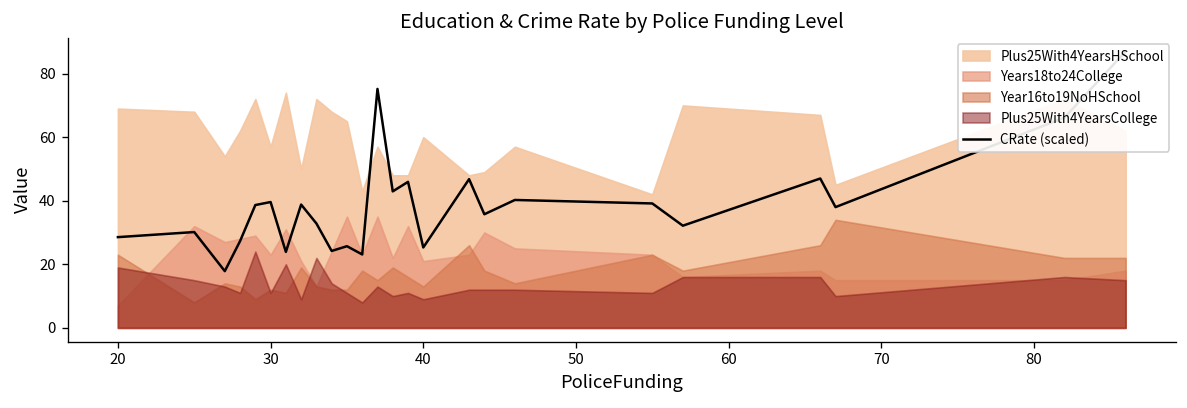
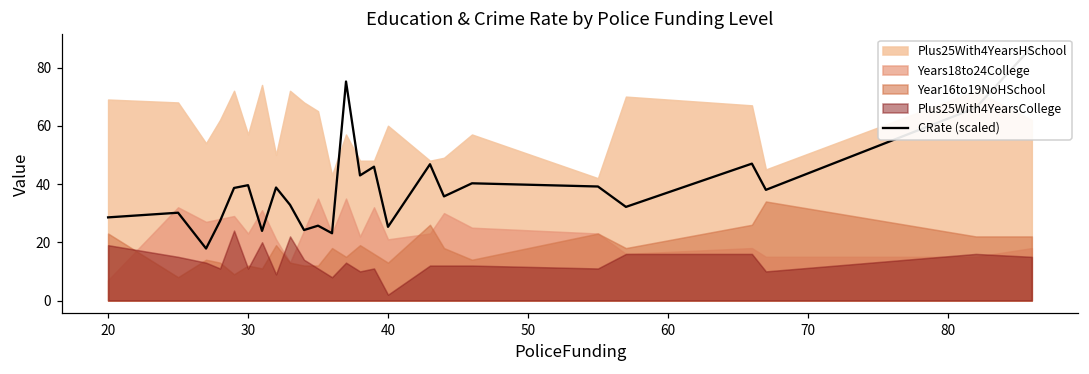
  {
    "CRate (scaled)": {
      "20": 29,
      "30": 40,
      "40": 25
    },
    "Plus25With4YearsCollege": {
      "20": 19,
      "30": 11,
-     "40": 9
+     "40": 2
    }
  }
